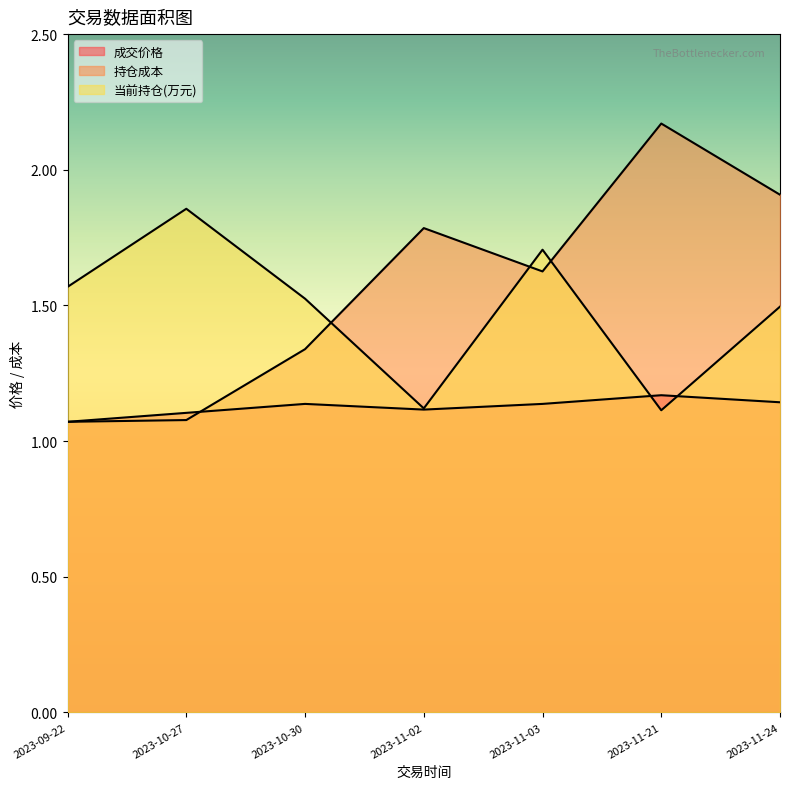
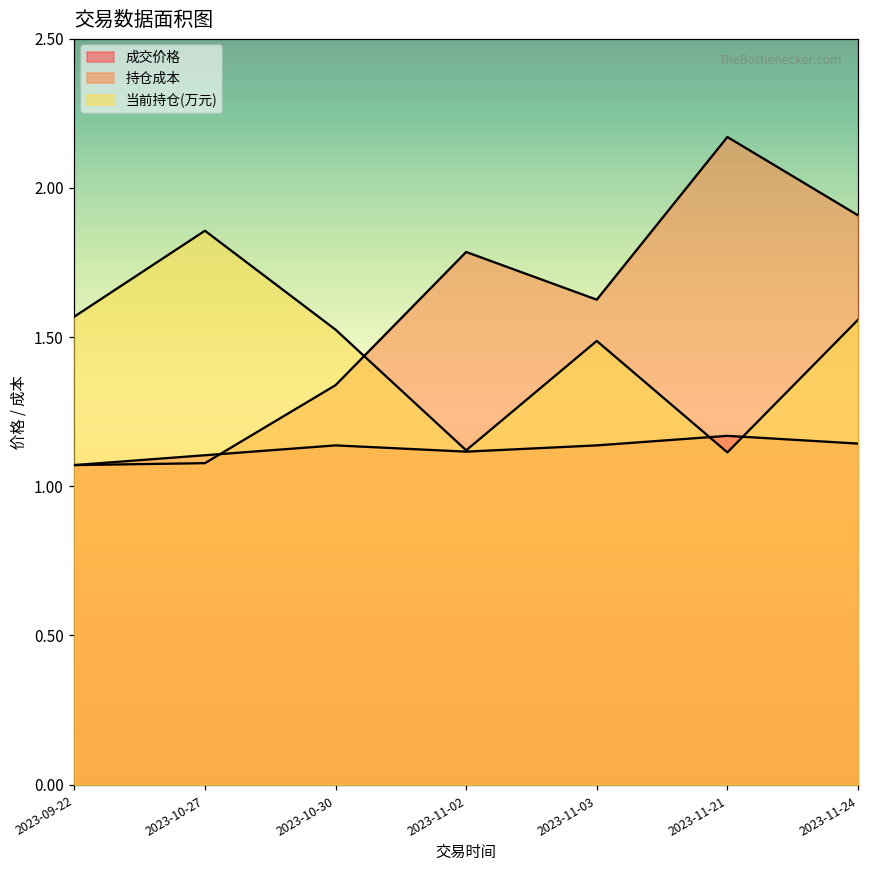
  {
    "当前持仓(万元)": {
      "2023-09-22": 1.57,
      "2023-10-27": 1.86,
      "2023-10-30": 1.52,
-     "2023-11-03": 1.71,
+     "2023-11-03": 1.49,
      "2023-11-21": 1.11,
-     "2023-11-24": 1.50
+     "2023-11-24": 1.56
    }
  }
